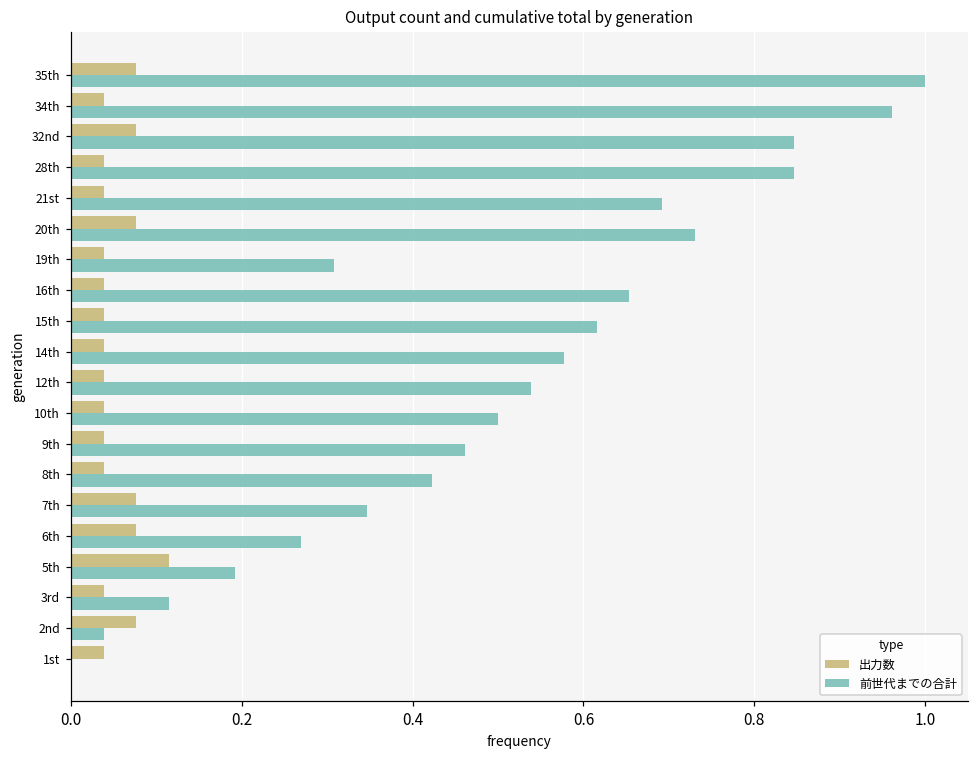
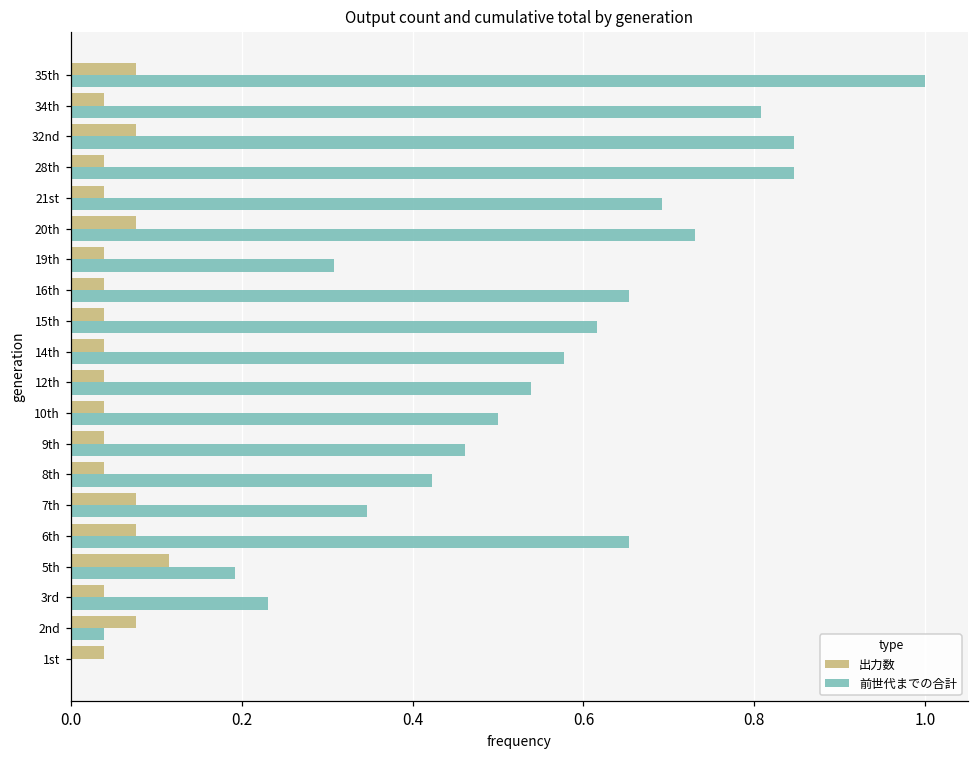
  {
    "出力数": {
      "35th": 0.08,
      "34th": 0.04,
      "32nd": 0.08,
      "28th": 0.04,
      "21st": 0.04,
      "20th": 0.08,
      "19th": 0.04,
      "16th": 0.04,
      "15th": 0.04,
      "14th": 0.04,
      "12th": 0.04,
      "10th": 0.04,
      "9th": 0.04,
      "8th": 0.04,
      "7th": 0.08,
      "6th": 0.08,
      "5th": 0.12,
      "3rd": 0.04,
      "2nd": 0.08,
      "1st": 0.04
    },
    "前世代までの合計": {
      "35th": 1.00,
-     "34th": 0.96,
+     "34th": 0.81,
      "32nd": 0.85,
      "28th": 0.85,
      "21st": 0.69,
      "20th": 0.73,
      "19th": 0.31,
      "16th": 0.65,
      "15th": 0.62,
      "14th": 0.58,
      "12th": 0.54,
      "10th": 0.50,
      "9th": 0.46,
      "8th": 0.42,
      "7th": 0.35,
-     "6th": 0.27,
+     "6th": 0.65,
      "5th": 0.19,
-     "3rd": 0.12,
+     "3rd": 0.23,
      "2nd": 0.04,
      "1st": 0.00
    }
  }
